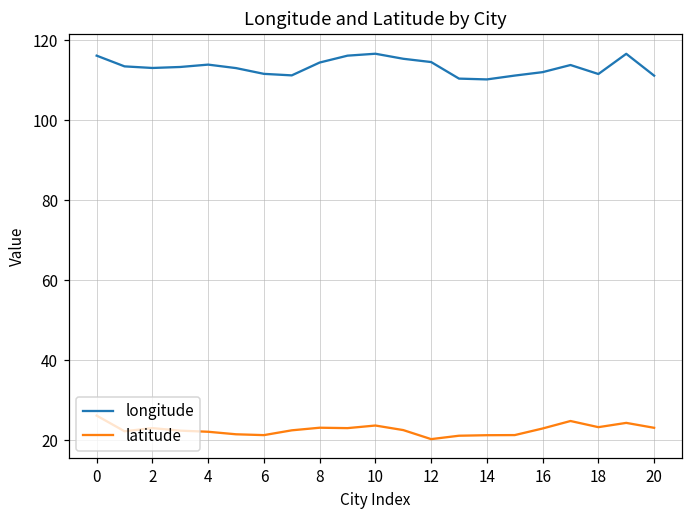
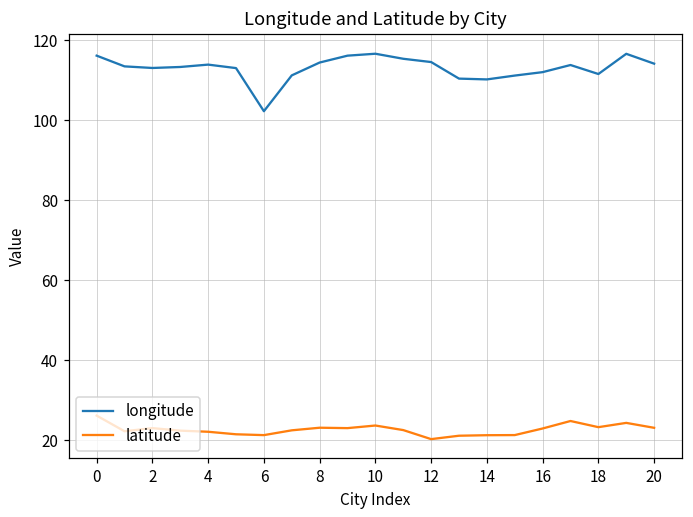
  {
    "longitude": {
      "0": 116,
      "2": 113,
      "4": 114,
-     "6": 112,
+     "6": 102,
      "8": 114,
      "10": 117,
      "12": 115,
      "14": 110,
      "16": 112,
      "18": 112,
-     "20": 111
+     "20": 114
    },
    "latitude": {
      "4": 22,
      "6": 21,
      "8": 23,
      "10": 24,
      "12": 20,
      "14": 21,
      "16": 23,
      "18": 23,
      "20": 23
    }
  }
